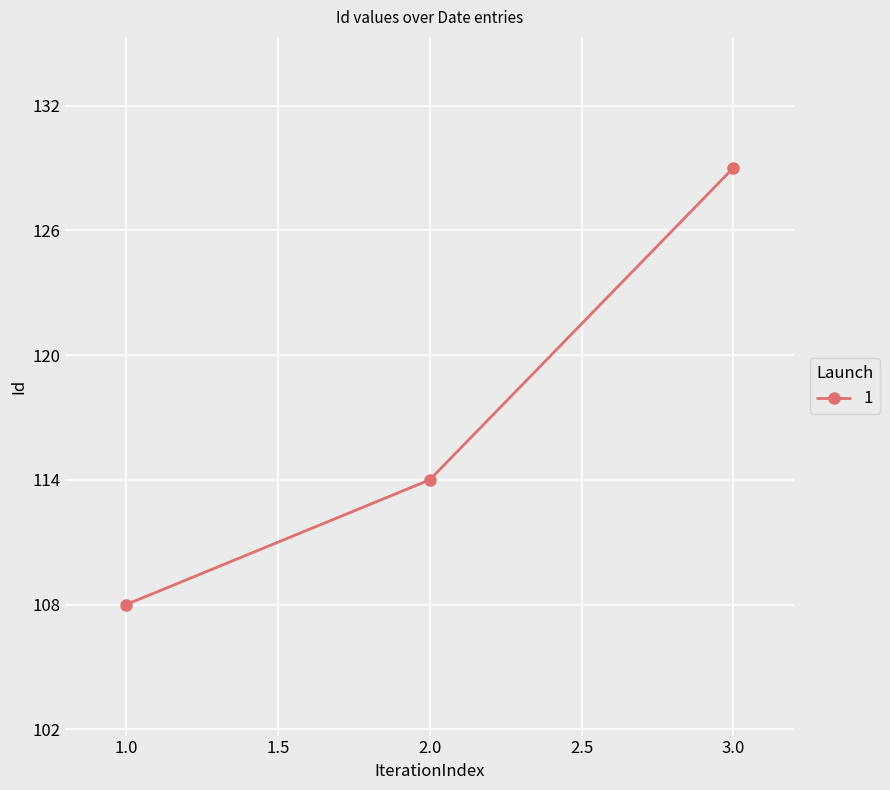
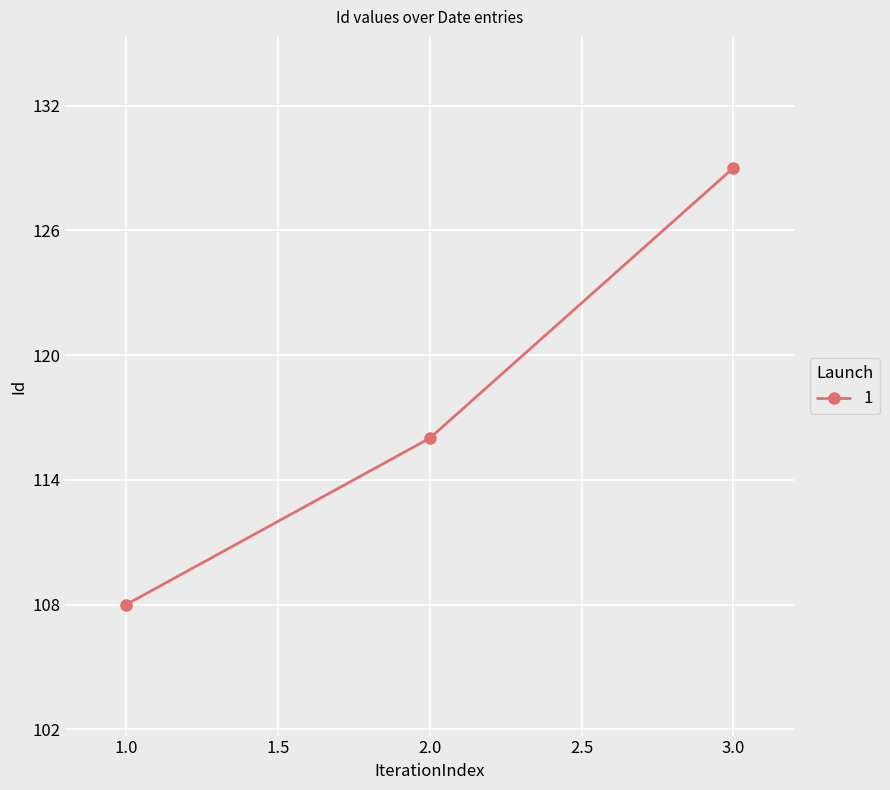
  {
    "1.0": 108,
-   "2.0": 114,
+   "2.0": 116,
    "3.0": 129
  }
